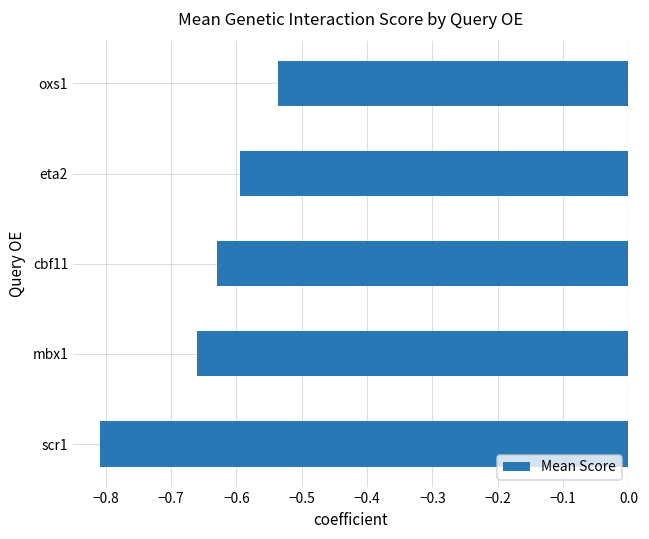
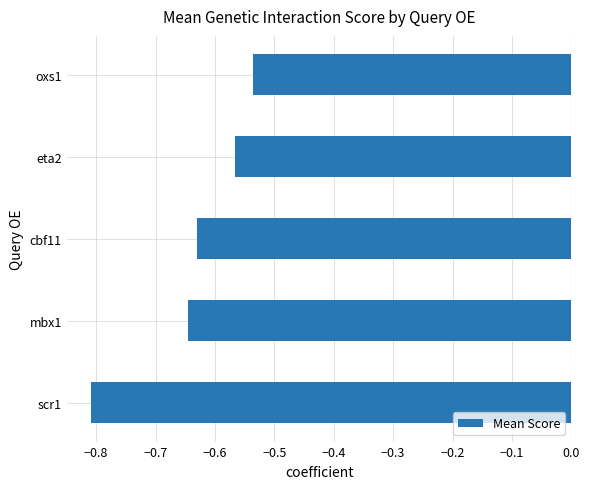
  {
    "oxs1": -0.54,
-   "eta2": -0.59,
+   "eta2": -0.57,
    "cbf11": -0.63,
-   "mbx1": -0.66,
+   "mbx1": -0.65,
    "scr1": -0.81
  }
